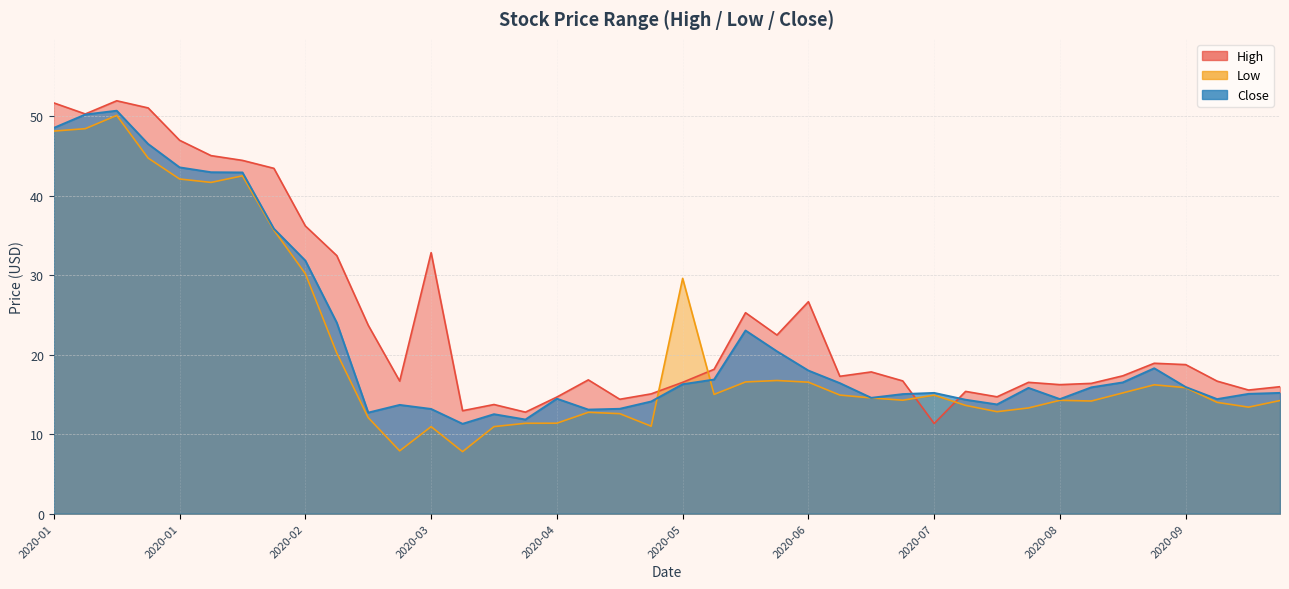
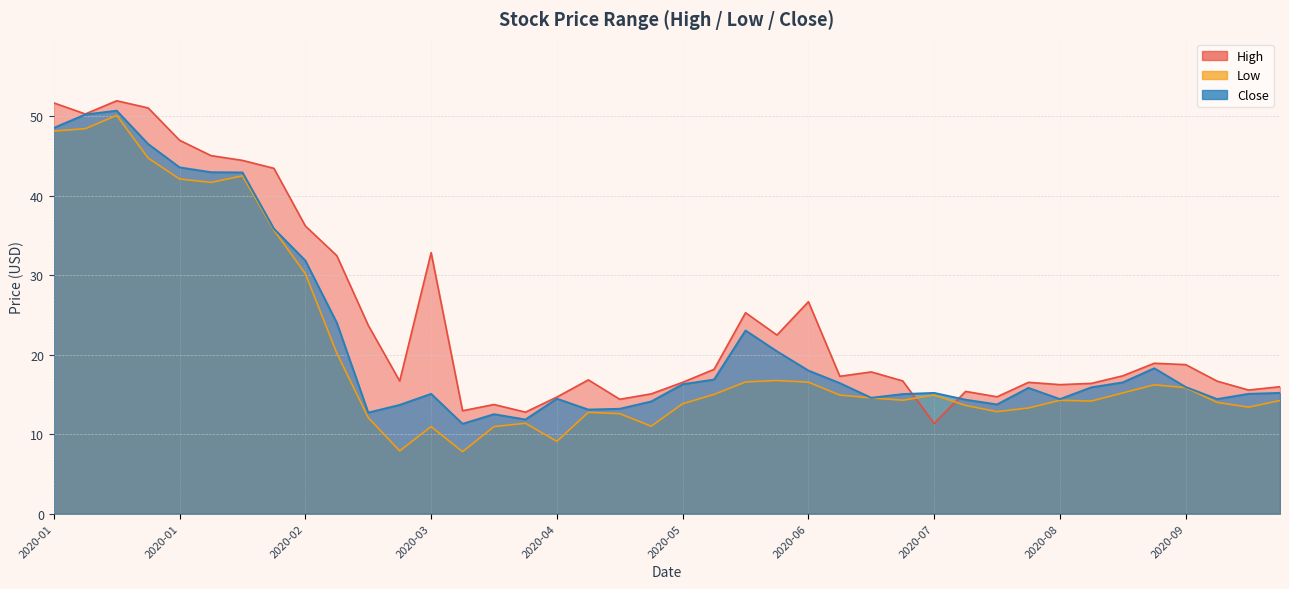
  {
    "High": {
      "2020-02": 36,
      "2020-03": 33,
      "2020-06": 27,
      "2020-07": 11,
      "2020-08": 16,
      "2020-09": 19
    },
    "Low": {
      "2020-02": 30,
      "2020-03": 11,
-     "2020-04": 11,
-     "2020-05": 30,
+     "2020-04": 9,
+     "2020-05": 14,
      "2020-06": 17
    },
    "Close": {
      "2020-02": 32,
-     "2020-03": 13,
+     "2020-03": 15,
      "2020-06": 18
    }
  }
